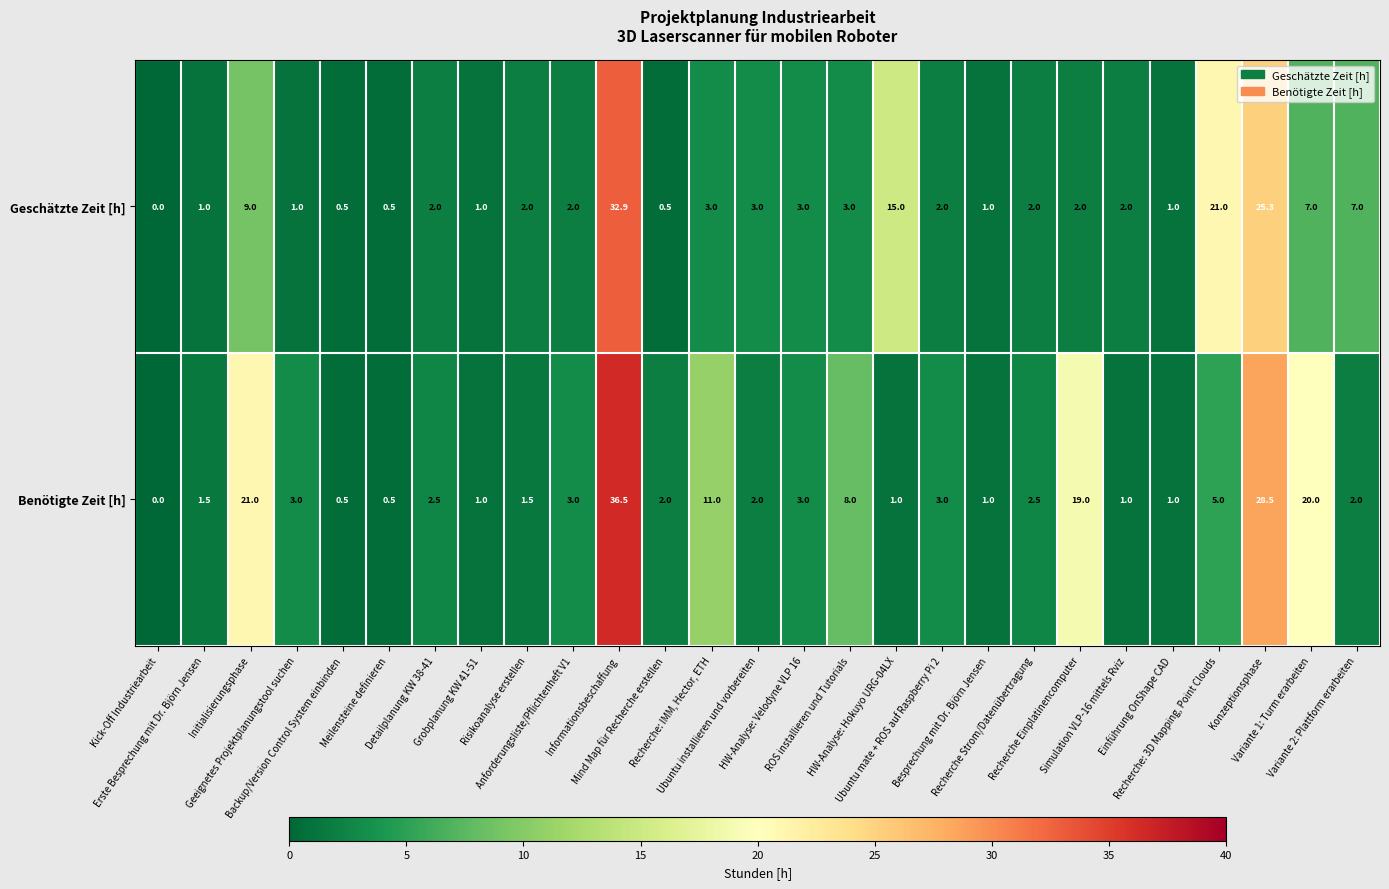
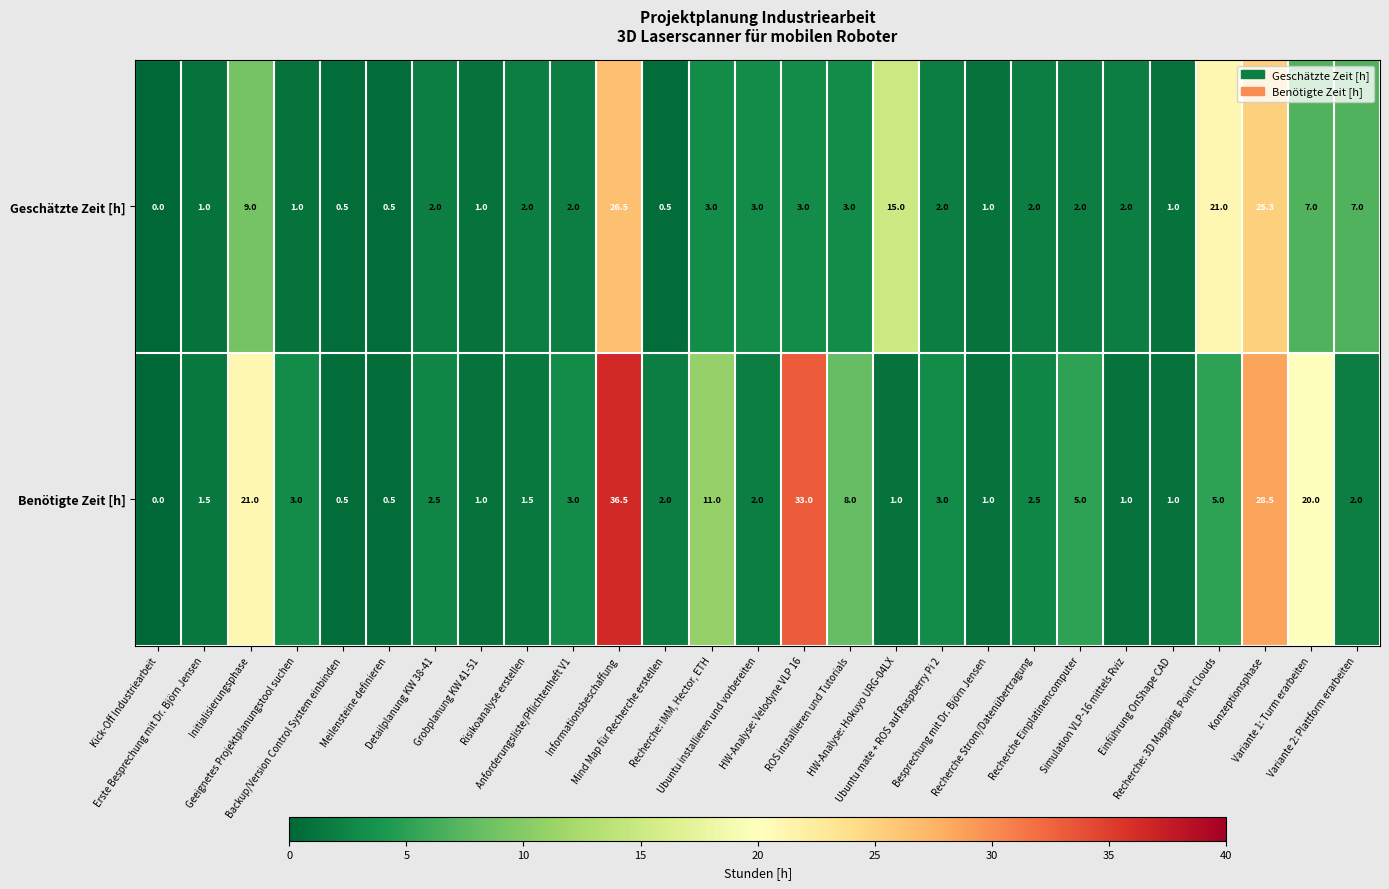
  {
    "Geschätzte Zeit [h]": {
      "Kick-Off Industriearbeit": 0.0,
      "Erste Besprechung mit Dr. Björn Jensen": 1.0,
      "Initialisierungsphase": 9.0,
      "Geeignetes Projektplanungstool suchen": 1.0,
      "Backup/Version Control System einbinden": 0.5,
      "Meilensteine definieren": 0.5,
      "Detailplanung KW 38-41": 2.0,
      "Grobplanung KW 41-51": 1.0,
      "Risikoanalyse erstellen": 2.0,
      "Anforderungsliste/Pflichtenheft V1": 2.0,
-     "Informationsbeschaffung": 32.9,
+     "Informationsbeschaffung": 26.5,
      "Mind Map für Recherche erstellen": 0.5,
      "Recherche: IMM, Hector, ETH": 3.0,
      "Ubuntu installieren und vorbereiten": 3.0,
      "HW-Analyse: Velodyne VLP 16": 3.0,
      "ROS installieren und Tutorials": 3.0,
      "HW-Analyse: Hokuyo URG-04LX": 15.0,
      "Ubuntu mate + ROS auf Raspberry Pi 2": 2.0,
      "Besprechung mit Dr. Björn Jensen": 1.0,
      "Recherche Strom/Datenübertragung": 2.0,
      "Recherche Einplatinencomputer": 2.0,
      "Simulation VLP-16 mittels Rviz": 2.0,
      "Einführung OnShape CAD": 1.0,
      "Recherche: 3D Mapping, Point Clouds": 21.0,
      "Konzeptionsphase": 25.3,
      "Variante 1: Turm erarbeiten": 7.0,
      "Variante 2: Plattform erarbeiten": 7.0
    },
    "Benötigte Zeit [h]": {
      "Kick-Off Industriearbeit": 0.0,
      "Erste Besprechung mit Dr. Björn Jensen": 1.5,
      "Initialisierungsphase": 21.0,
      "Geeignetes Projektplanungstool suchen": 3.0,
      "Backup/Version Control System einbinden": 0.5,
      "Meilensteine definieren": 0.5,
      "Detailplanung KW 38-41": 2.5,
      "Grobplanung KW 41-51": 1.0,
      "Risikoanalyse erstellen": 1.5,
      "Anforderungsliste/Pflichtenheft V1": 3.0,
      "Informationsbeschaffung": 36.5,
      "Mind Map für Recherche erstellen": 2.0,
      "Recherche: IMM, Hector, ETH": 11.0,
      "Ubuntu installieren und vorbereiten": 2.0,
-     "HW-Analyse: Velodyne VLP 16": 3.0,
+     "HW-Analyse: Velodyne VLP 16": 33.0,
      "ROS installieren und Tutorials": 8.0,
      "HW-Analyse: Hokuyo URG-04LX": 1.0,
      "Ubuntu mate + ROS auf Raspberry Pi 2": 3.0,
      "Besprechung mit Dr. Björn Jensen": 1.0,
      "Recherche Strom/Datenübertragung": 2.5,
-     "Recherche Einplatinencomputer": 19.0,
+     "Recherche Einplatinencomputer": 5.0,
      "Simulation VLP-16 mittels Rviz": 1.0,
      "Einführung OnShape CAD": 1.0,
      "Recherche: 3D Mapping, Point Clouds": 5.0,
      "Konzeptionsphase": 28.5,
      "Variante 1: Turm erarbeiten": 20.0,
      "Variante 2: Plattform erarbeiten": 2.0
    }
  }
